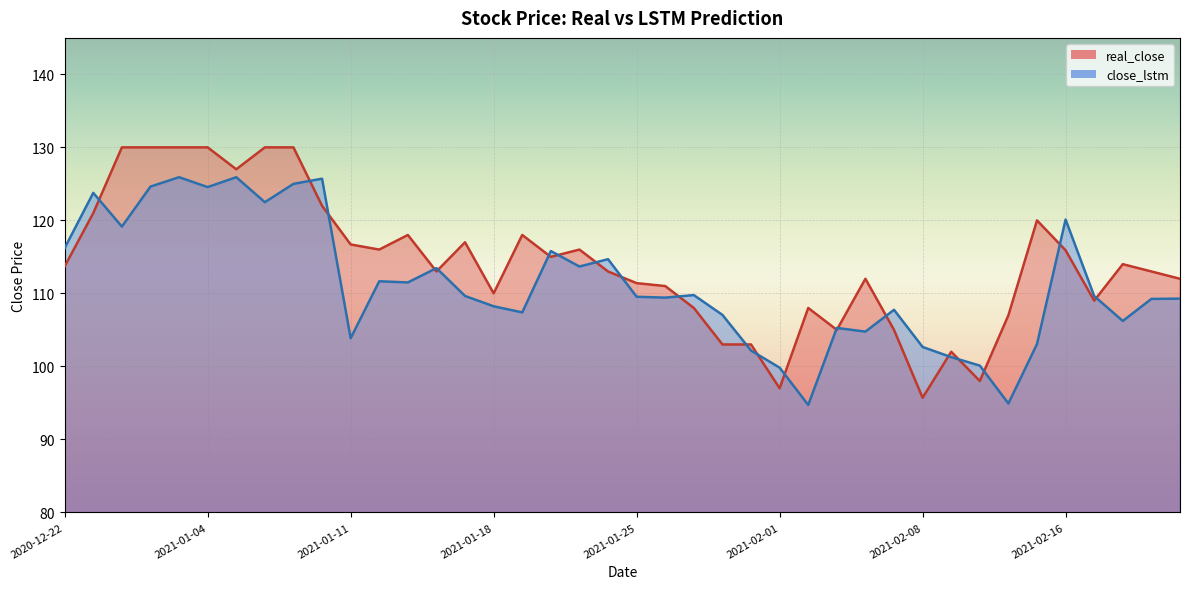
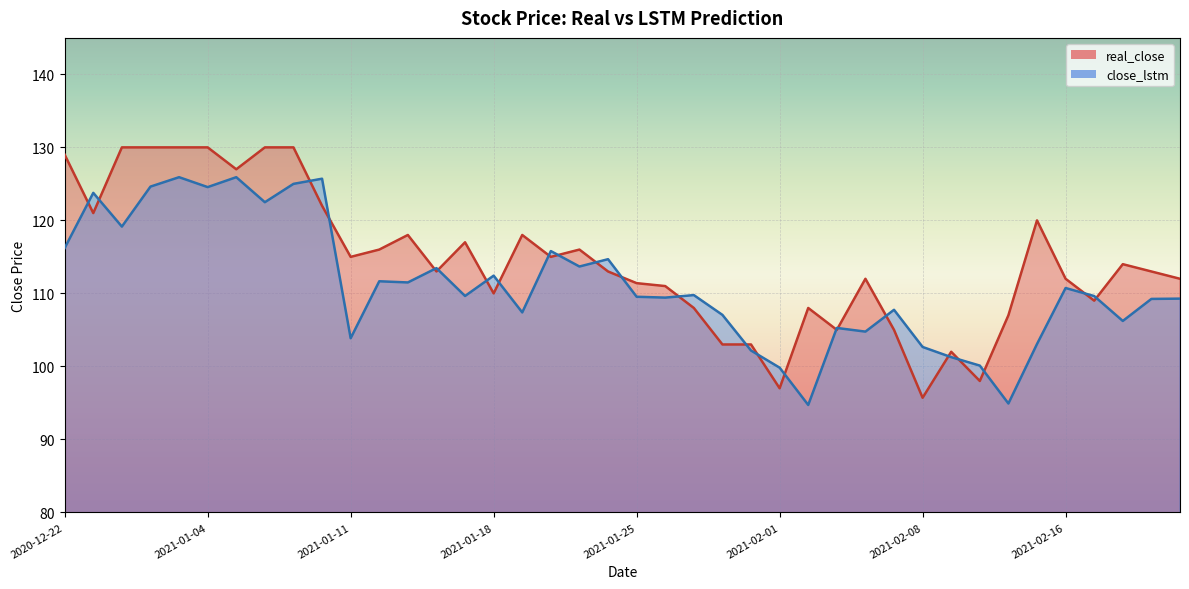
  {
    "real_close": {
-     "2020-12-22": 114,
+     "2020-12-22": 129,
      "2021-01-04": 130,
-     "2021-01-11": 117,
+     "2021-01-11": 115,
      "2021-01-18": 110,
      "2021-01-25": 111,
      "2021-02-01": 97,
      "2021-02-08": 96,
-     "2021-02-16": 116
+     "2021-02-16": 112
    },
    "close_lstm": {
      "2020-12-22": 116,
      "2021-01-04": 125,
      "2021-01-11": 104,
-     "2021-01-18": 108,
+     "2021-01-18": 112,
      "2021-01-25": 110,
      "2021-02-01": 100,
      "2021-02-08": 103,
-     "2021-02-16": 120
+     "2021-02-16": 111
    }
  }
